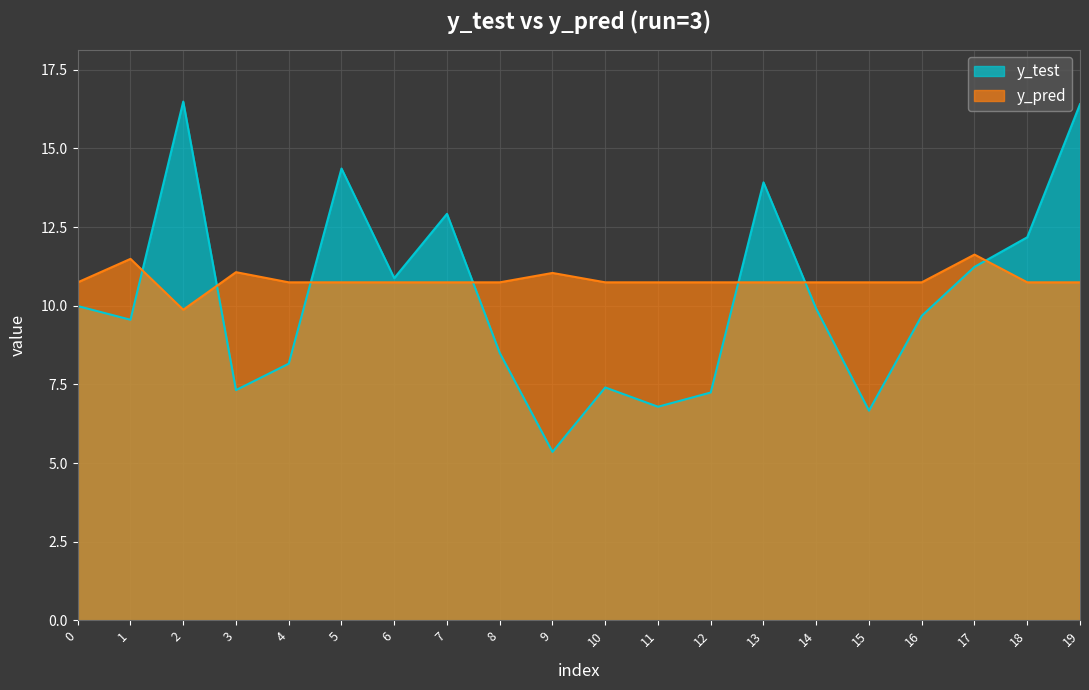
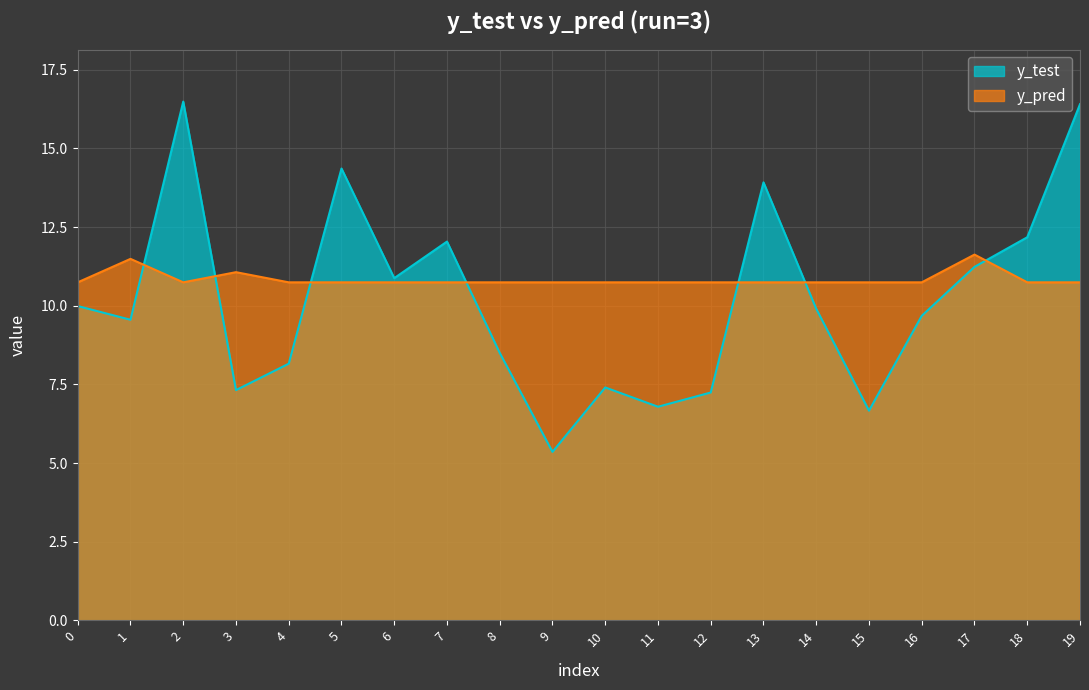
  {
    "y_test": {
      "0": 10.0,
      "1": 9.6,
      "2": 16.5,
      "3": 7.3,
      "4": 8.2,
      "5": 14.4,
      "6": 10.9,
-     "7": 12.9,
+     "7": 12.0,
      "8": 8.5,
      "9": 5.4,
      "10": 7.4,
      "11": 6.8,
      "12": 7.2,
      "13": 13.9,
      "14": 9.9,
      "15": 6.7,
      "16": 9.7,
      "17": 11.2,
      "18": 12.2,
      "19": 16.4
    },
    "y_pred": {
      "0": 10.7,
      "1": 11.5,
-     "2": 9.9,
+     "2": 10.7,
      "3": 11.1,
      "4": 10.7,
      "5": 10.7,
      "6": 10.7,
      "7": 10.7,
      "8": 10.7,
-     "9": 11.0,
+     "9": 10.7,
      "10": 10.7,
      "11": 10.7,
      "12": 10.7,
      "13": 10.7,
      "14": 10.7,
      "15": 10.7,
      "16": 10.7,
      "17": 11.6,
      "18": 10.7,
      "19": 10.7
    }
  }
